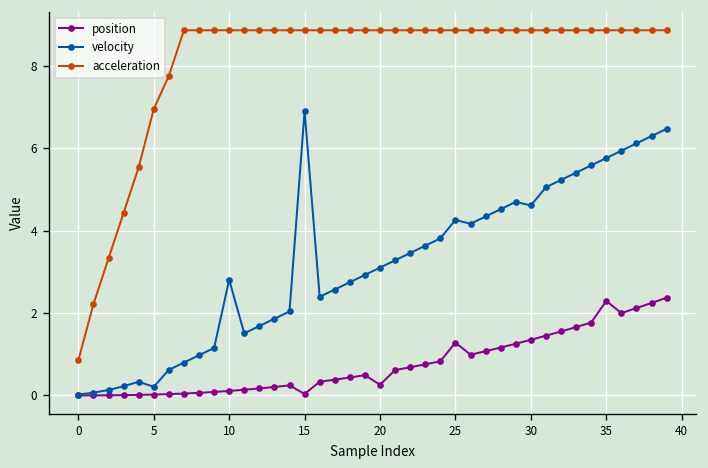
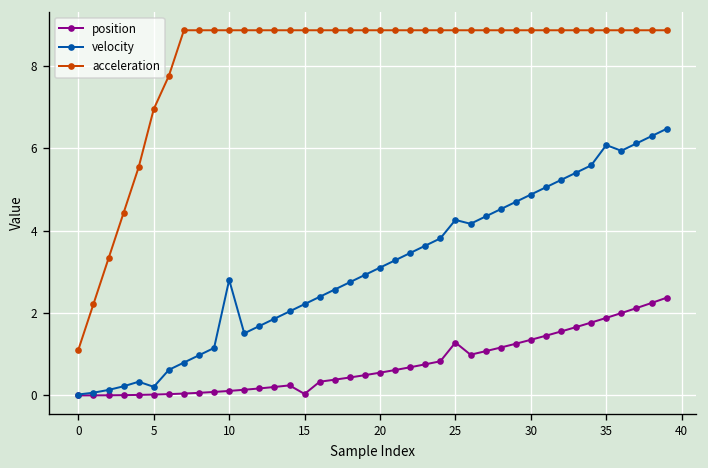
  {
    "position": {
      "5": 0.0,
      "10": 0.1,
      "15": 0.0,
-     "20": 0.3,
+     "20": 0.6,
      "25": 1.3,
      "30": 1.4,
-     "35": 2.3
+     "35": 1.9
    },
    "velocity": {
      "5": 0.2,
      "10": 2.8,
-     "15": 6.9,
+     "15": 2.2,
      "20": 3.1,
      "25": 4.3,
-     "30": 4.6,
-     "35": 5.8
+     "30": 4.9,
+     "35": 6.1
    },
    "acceleration": {
-     "0": 0.9,
+     "0": 1.1,
      "5": 7.0,
      "10": 8.9,
      "15": 8.9,
      "20": 8.9,
      "25": 8.9,
      "30": 8.9,
      "35": 8.9
    }
  }
